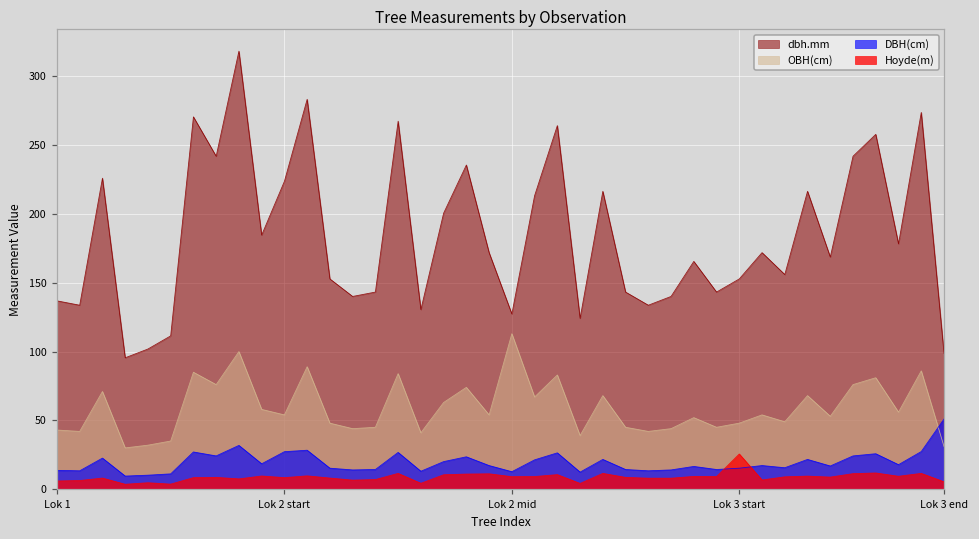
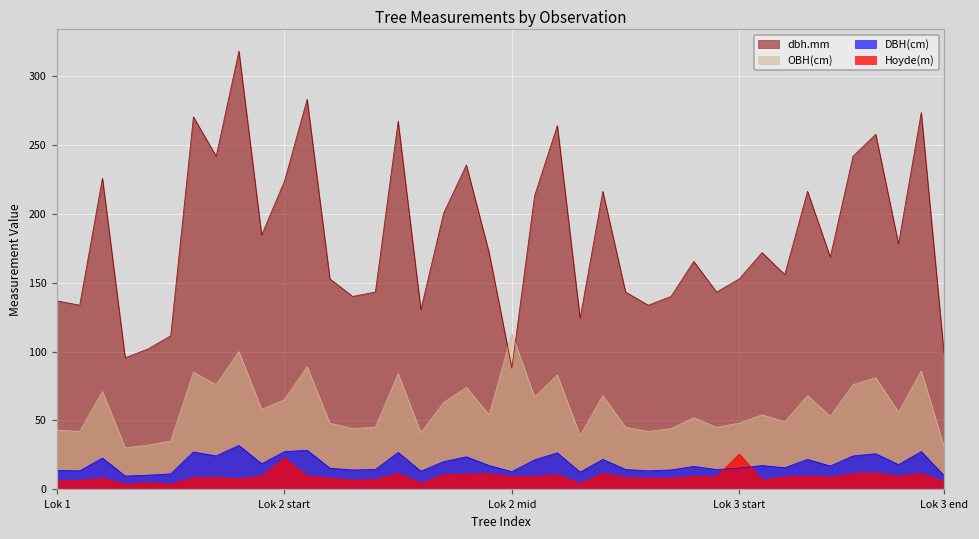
  {
    "dbh.mm": {
      "Lok 1": 137,
      "Lok 2 start": 224,
-     "Lok 2 mid": 127,
+     "Lok 2 mid": 88,
      "Lok 3 start": 153,
      "Lok 3 end": 99
    },
    "OBH(cm)": {
      "Lok 1": 43,
-     "Lok 2 start": 54,
+     "Lok 2 start": 65,
      "Lok 2 mid": 113,
      "Lok 3 start": 48,
      "Lok 3 end": 31
    },
    "DBH(cm)": {
      "Lok 1": 14,
      "Lok 2 start": 27,
      "Lok 2 mid": 13,
      "Lok 3 start": 15,
-     "Lok 3 end": 51
+     "Lok 3 end": 10
    },
    "Hoyde(m)": {
      "Lok 1": 6,
-     "Lok 2 start": 8,
+     "Lok 2 start": 23,
      "Lok 2 mid": 9,
      "Lok 3 start": 26,
      "Lok 3 end": 5
    }
  }
